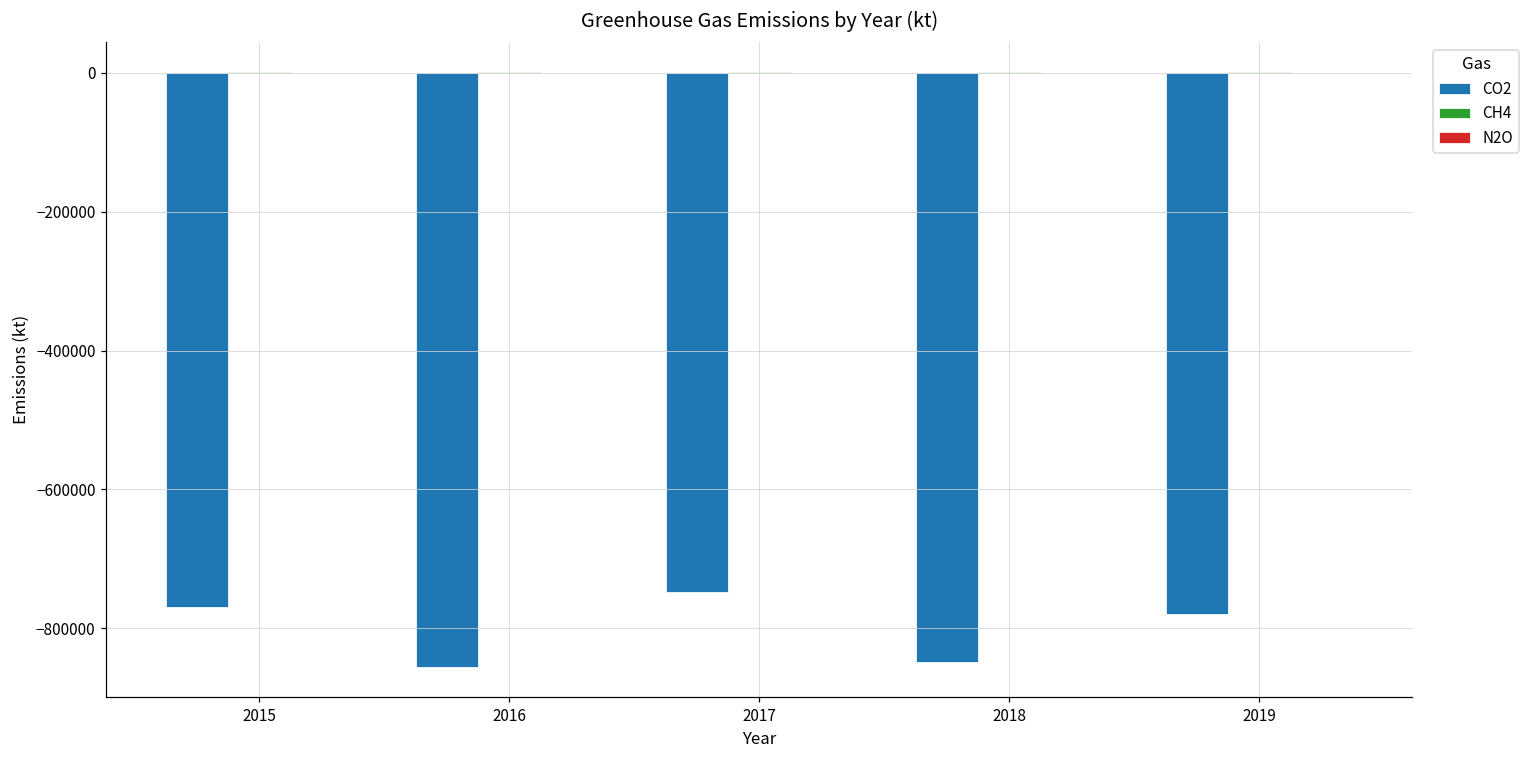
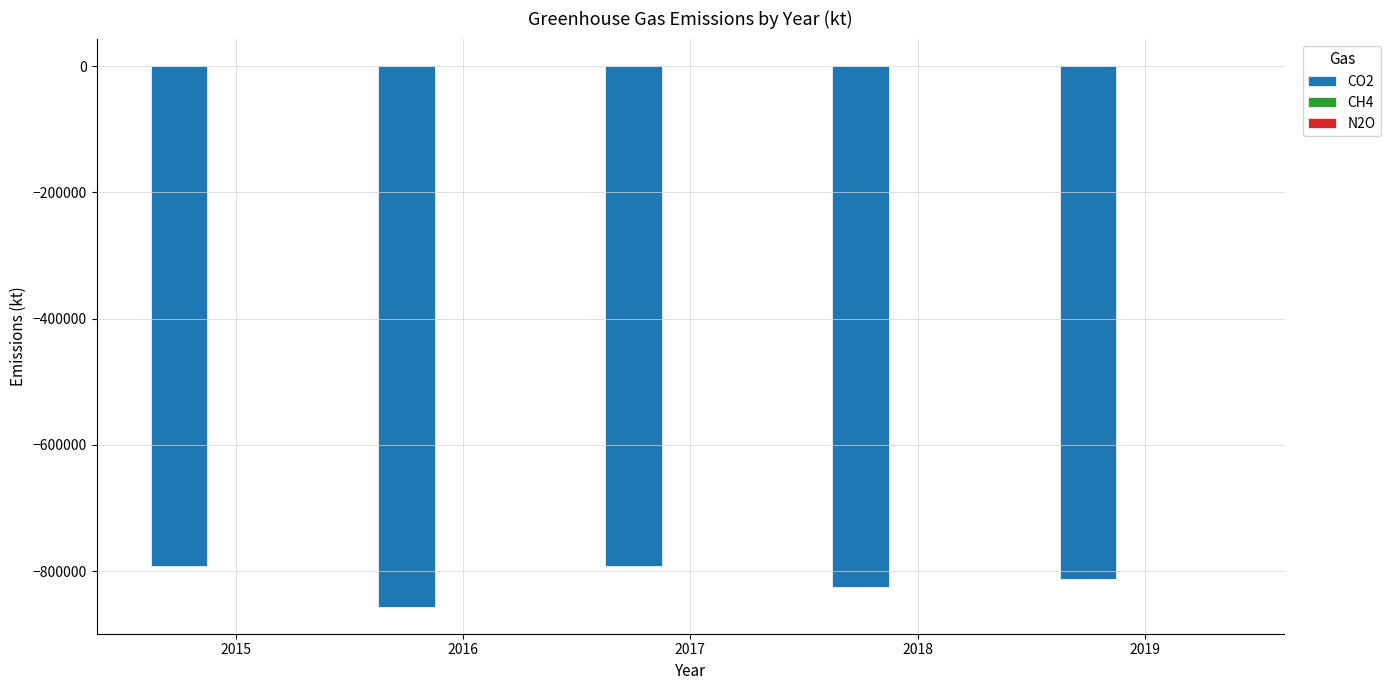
  {
    "CO2": {
-     "2015": -770000,
+     "2015": -790000,
      "2016": -860000,
-     "2017": -750000,
-     "2018": -850000,
-     "2019": -780000
+     "2017": -790000,
+     "2018": -820000,
+     "2019": -810000
    }
  }
